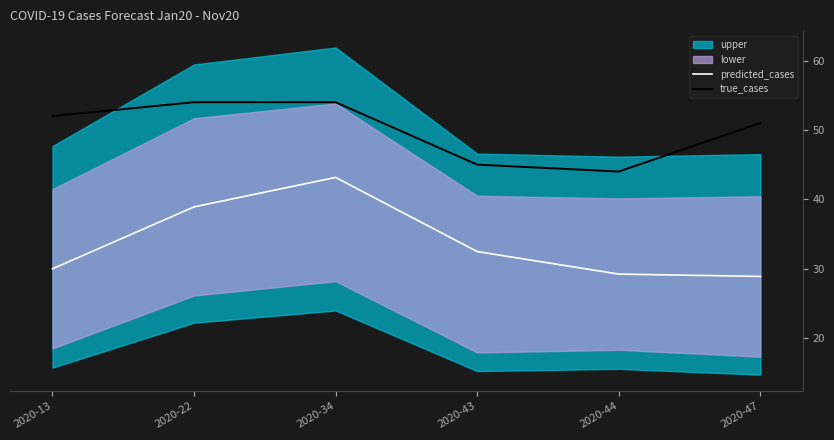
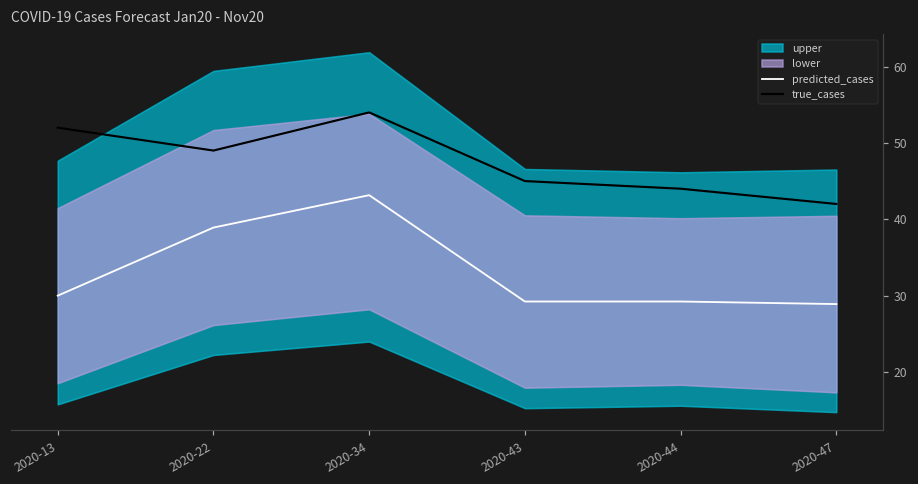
  {
    "predicted_cases": {
      "2020-13": 30,
      "2020-22": 39,
      "2020-34": 43,
-     "2020-43": 32,
+     "2020-43": 29,
      "2020-44": 29,
      "2020-47": 29
    },
    "true_cases": {
      "2020-13": 52,
-     "2020-22": 54,
+     "2020-22": 49,
      "2020-43": 45,
      "2020-44": 44,
-     "2020-47": 51
+     "2020-47": 42
    }
  }
